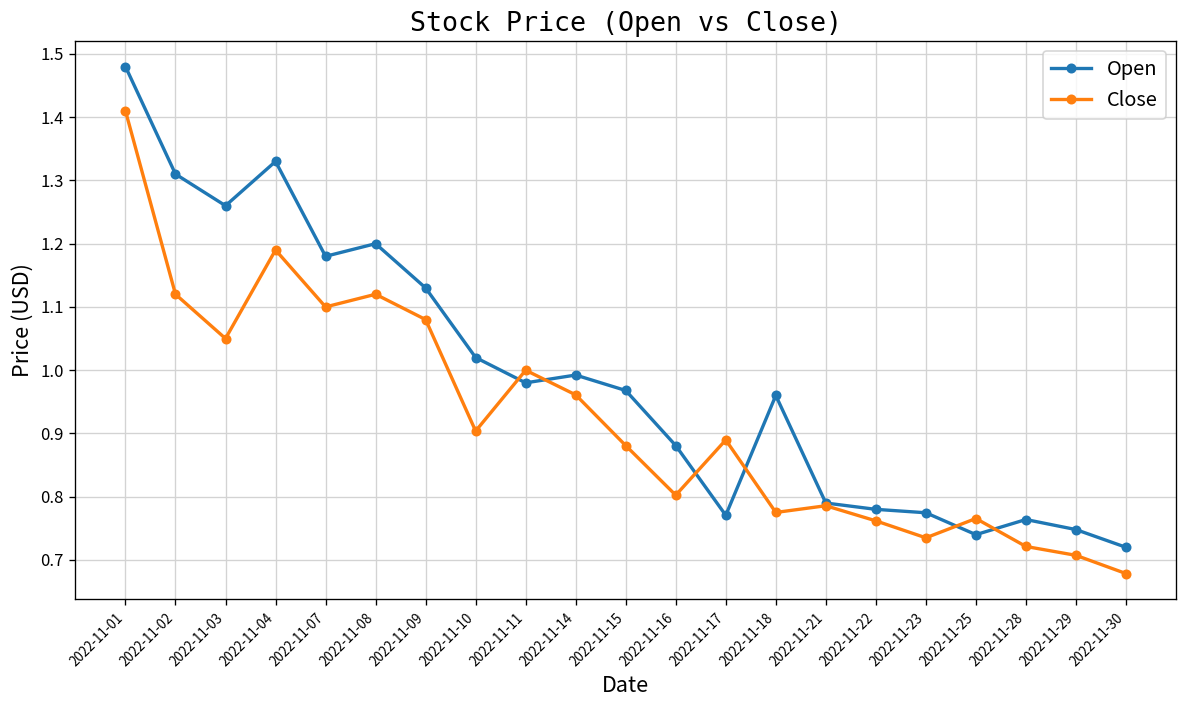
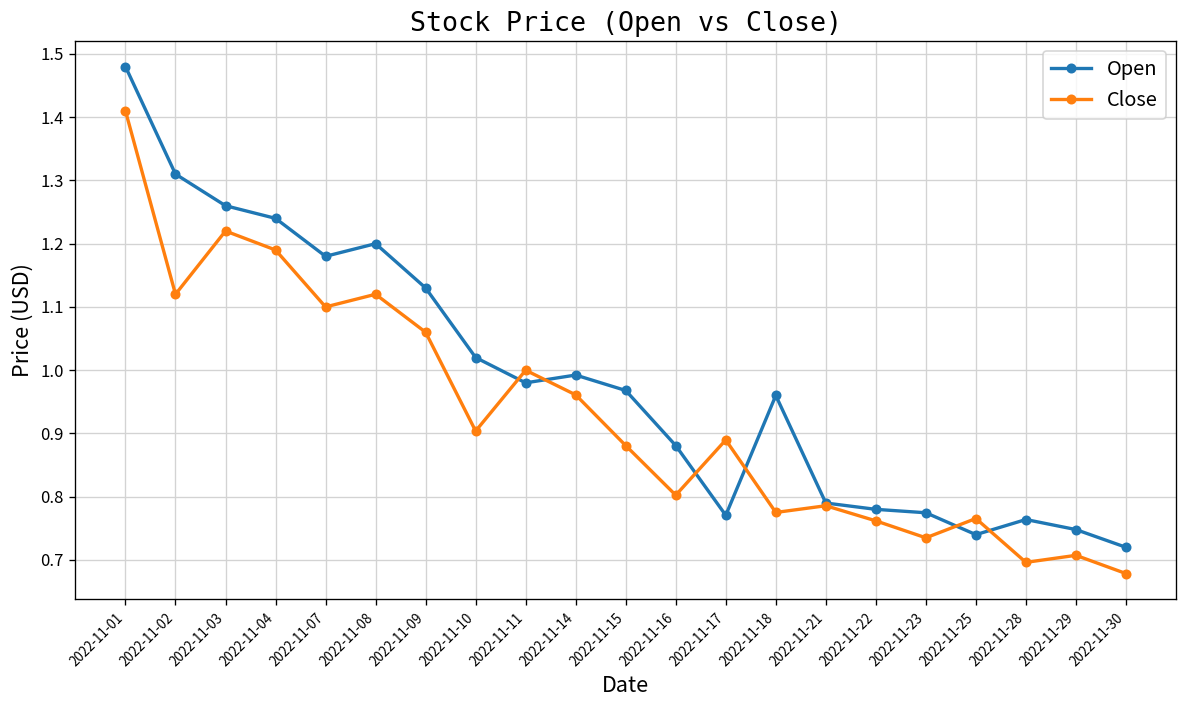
  {
    "Open": {
      "2022-11-01": 1.48,
      "2022-11-02": 1.31,
      "2022-11-03": 1.26,
-     "2022-11-04": 1.33,
+     "2022-11-04": 1.24,
      "2022-11-07": 1.18,
      "2022-11-08": 1.20,
      "2022-11-09": 1.13,
      "2022-11-10": 1.02,
      "2022-11-11": 0.98,
      "2022-11-14": 0.99,
      "2022-11-15": 0.97,
      "2022-11-16": 0.88,
      "2022-11-17": 0.77,
      "2022-11-18": 0.96,
      "2022-11-22": 0.78,
      "2022-11-23": 0.77,
      "2022-11-25": 0.74,
      "2022-11-28": 0.76,
      "2022-11-29": 0.75,
      "2022-11-30": 0.72
    },
    "Close": {
      "2022-11-01": 1.41,
      "2022-11-02": 1.12,
-     "2022-11-03": 1.05,
+     "2022-11-03": 1.22,
      "2022-11-04": 1.19,
      "2022-11-07": 1.10,
      "2022-11-08": 1.12,
-     "2022-11-09": 1.08,
+     "2022-11-09": 1.06,
      "2022-11-10": 0.90,
      "2022-11-11": 1.00,
      "2022-11-14": 0.96,
      "2022-11-15": 0.88,
      "2022-11-16": 0.80,
      "2022-11-17": 0.89,
      "2022-11-18": 0.78,
      "2022-11-22": 0.76,
      "2022-11-23": 0.74,
      "2022-11-25": 0.77,
-     "2022-11-28": 0.72,
+     "2022-11-28": 0.70,
      "2022-11-29": 0.71,
      "2022-11-30": 0.68
    }
  }
